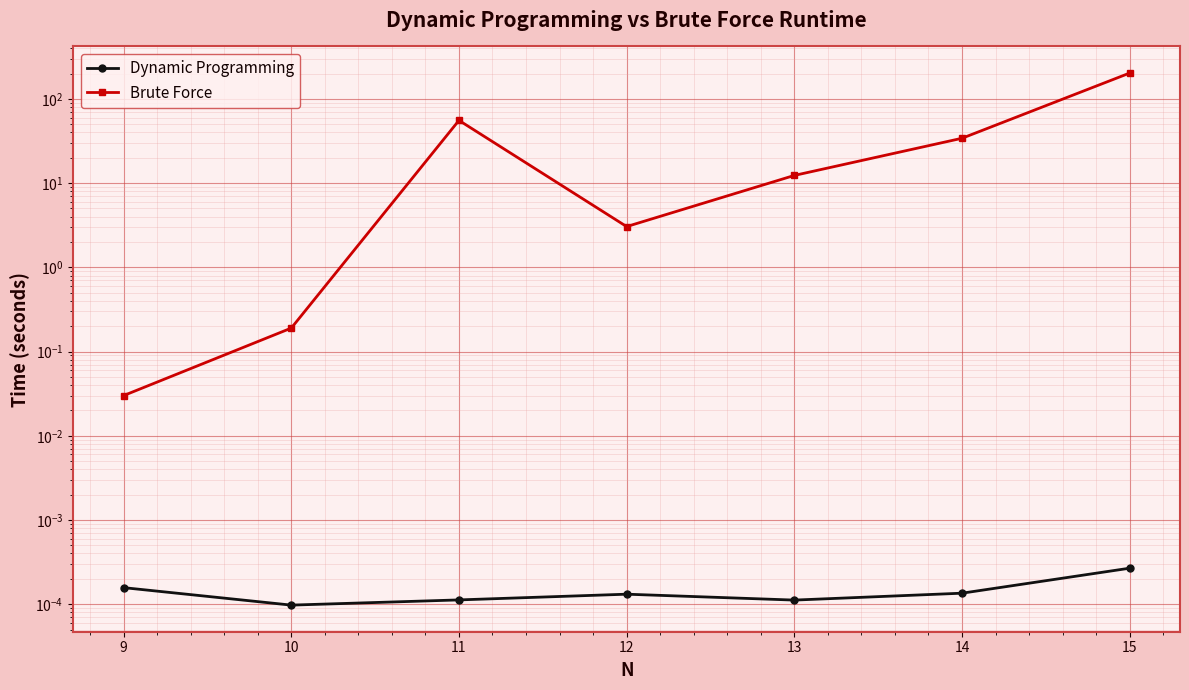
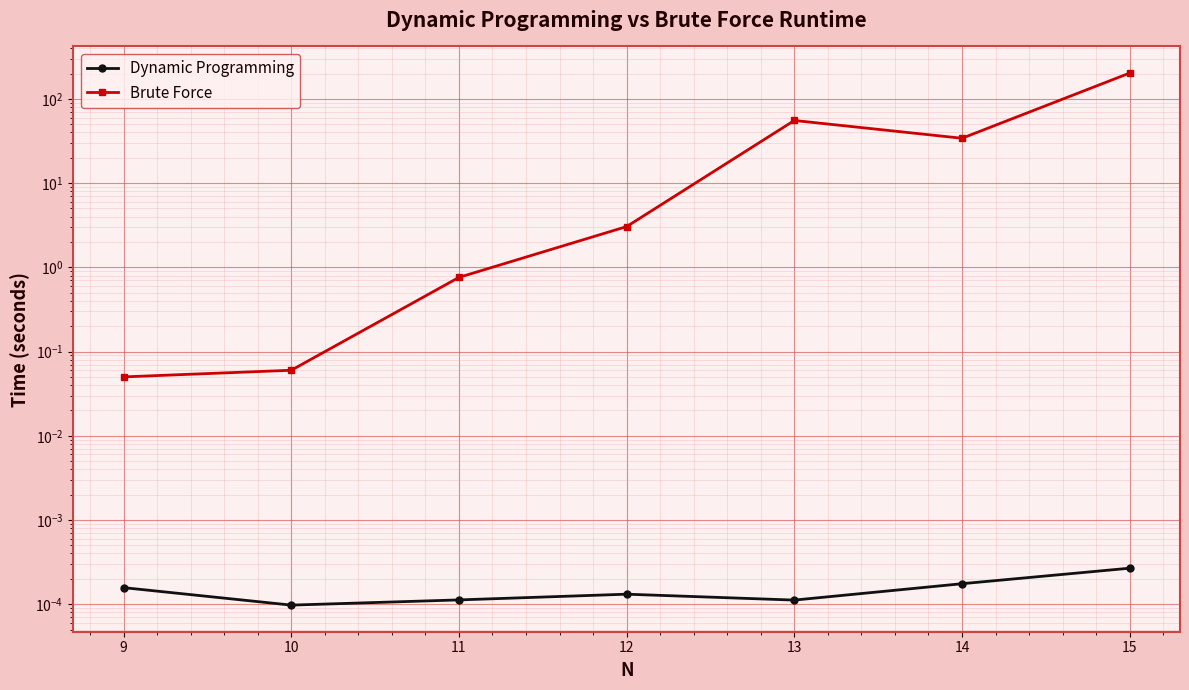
  {
    "Dynamic Programming": {
      "9": 0.00016,
      "10": 0.00010,
      "11": 0.00011,
      "12": 0.00013,
      "13": 0.00011,
-     "14": 0.00014,
+     "14": 0.00017,
      "15": 0.00027
    },
    "Brute Force": {
-     "9": 0.03,
-     "10": 0.19,
-     "11": 60,
+     "9": 0.05,
+     "10": 0.06,
+     "11": 0.8,
      "12": 3.1,
-     "13": 12,
+     "13": 60,
      "14": 34,
      "15": 200
    }
  }
